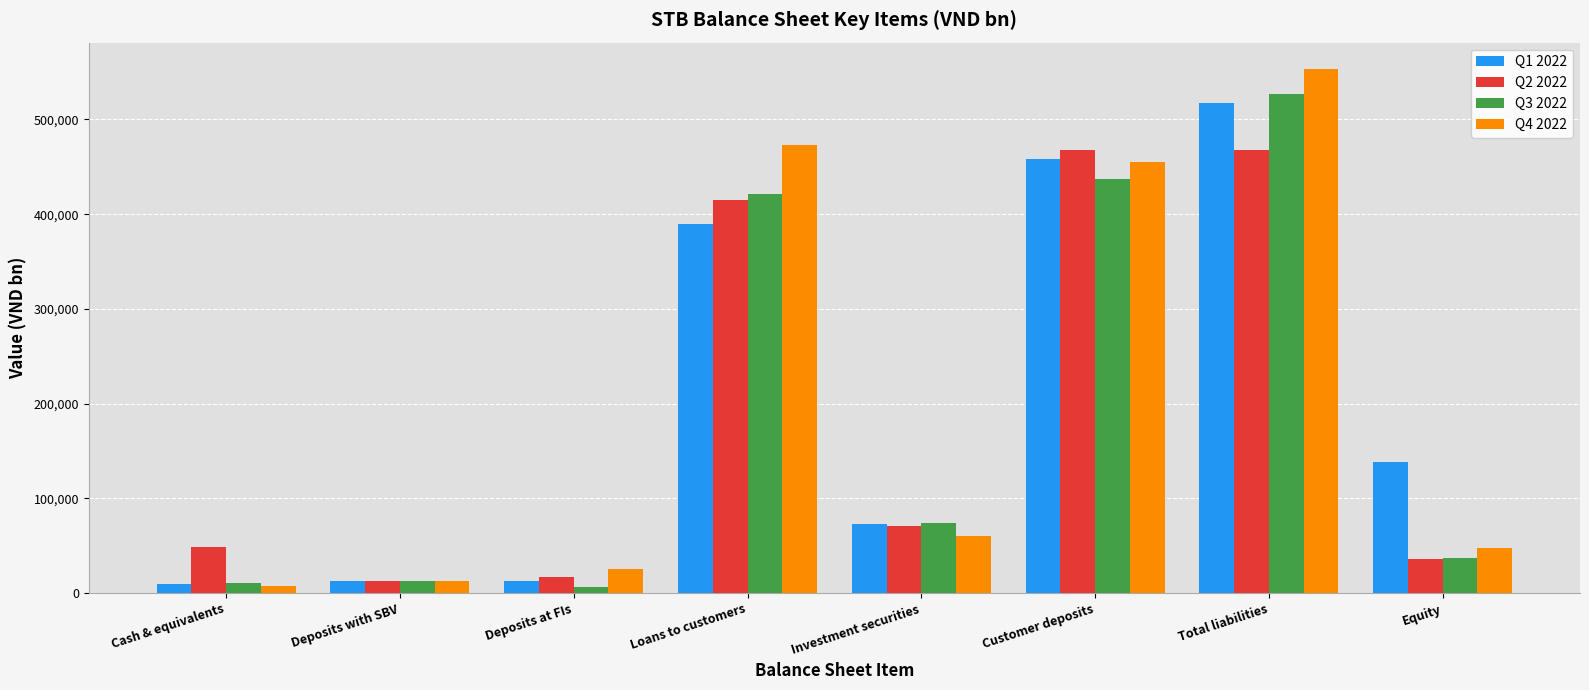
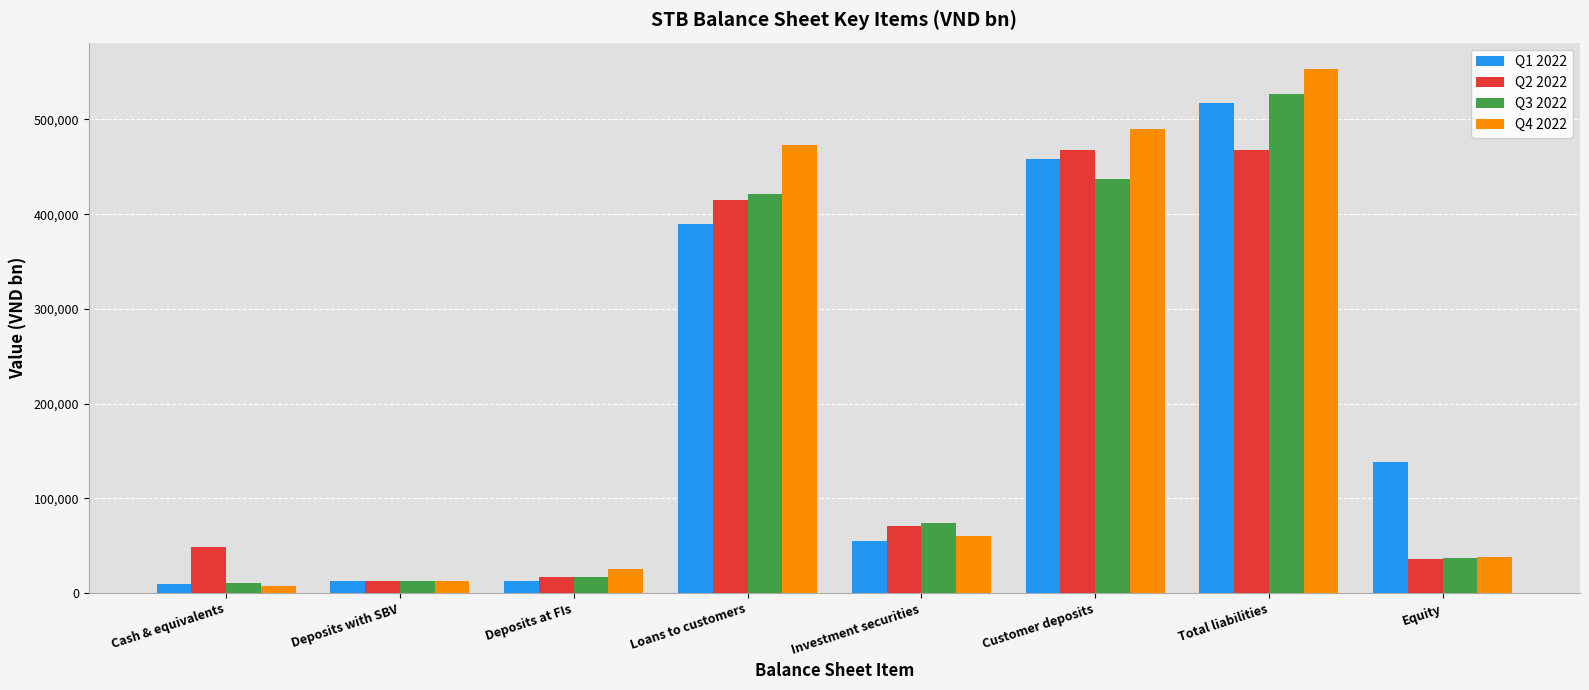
  {
    "Q1 2022": {
      "Cash & equivalents": "10,000",
      "Deposits with SBV": "10,000",
      "Deposits at FIs": "10,000",
      "Loans to customers": "390,000",
-     "Investment securities": "70,000",
+     "Investment securities": "60,000",
      "Customer deposits": "460,000",
      "Total liabilities": "520,000",
      "Equity": "140,000"
    },
    "Q2 2022": {
      "Cash & equivalents": "50,000",
      "Deposits with SBV": "10,000",
      "Deposits at FIs": "20,000",
      "Loans to customers": "410,000",
      "Investment securities": "70,000",
      "Customer deposits": "470,000",
      "Total liabilities": "470,000",
      "Equity": "40,000"
    },
    "Q3 2022": {
      "Cash & equivalents": "10,000",
      "Deposits with SBV": "10,000",
-     "Deposits at FIs": "10,000",
+     "Deposits at FIs": "20,000",
      "Loans to customers": "420,000",
      "Investment securities": "70,000",
      "Customer deposits": "440,000",
      "Total liabilities": "530,000",
      "Equity": "40,000"
    },
    "Q4 2022": {
      "Cash & equivalents": "10,000",
      "Deposits with SBV": "10,000",
      "Deposits at FIs": "20,000",
      "Loans to customers": "470,000",
      "Investment securities": "60,000",
-     "Customer deposits": "450,000",
+     "Customer deposits": "490,000",
      "Total liabilities": "550,000",
-     "Equity": "50,000"
+     "Equity": "40,000"
    }
  }
